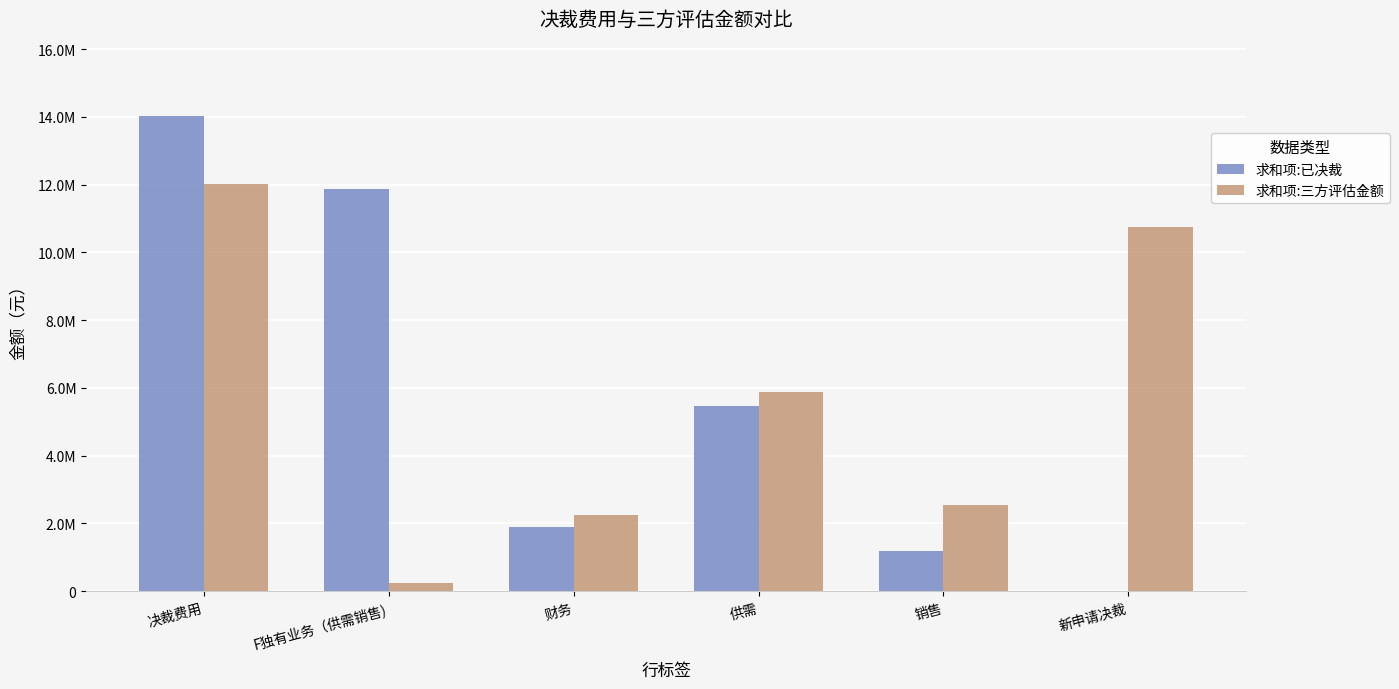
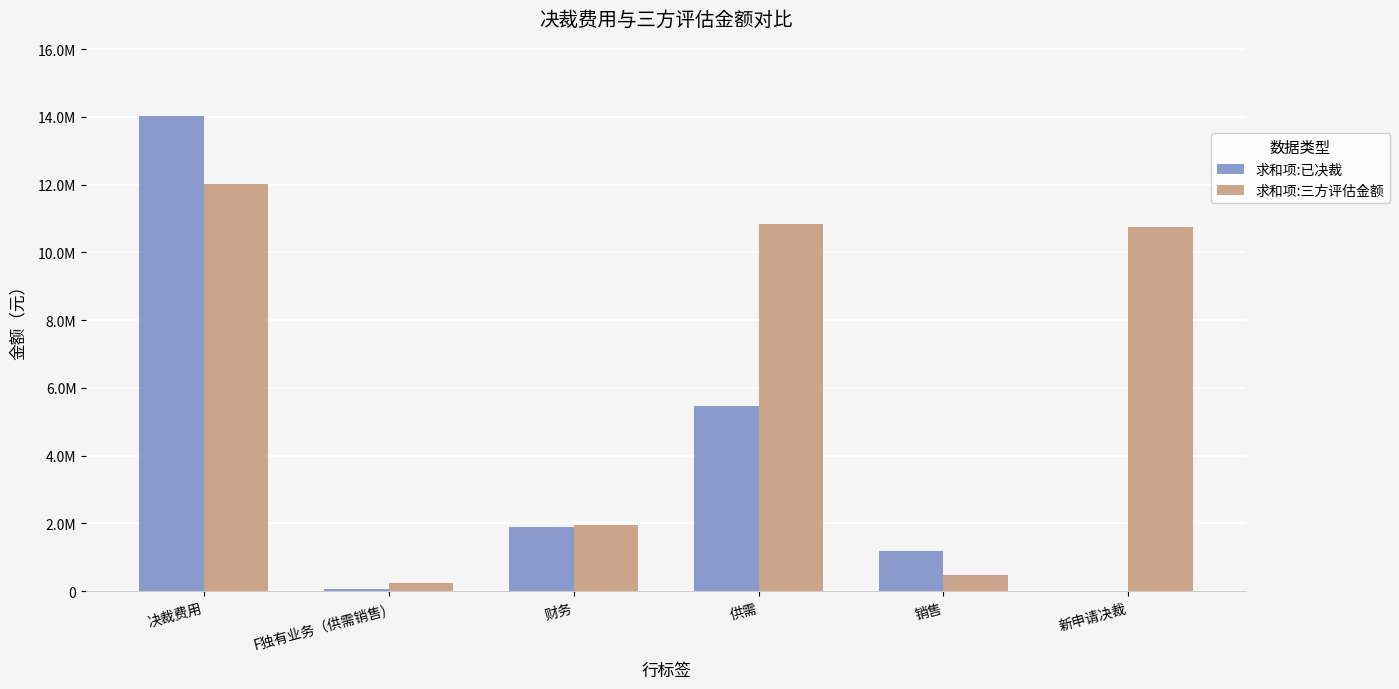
  {
    "求和项:已决裁": {
      "决裁费用": 14000000,
-     "F独有业务（供需销售)": 11900000,
+     "F独有业务（供需销售)": 100000,
      "财务": 1900000,
      "供需": 5500000,
      "销售": 1200000,
      "新申请决裁": 0
    },
    "求和项:三方评估金额": {
      "决裁费用": 12000000,
      "F独有业务（供需销售)": 200000,
-     "财务": 2200000,
-     "供需": 5900000,
-     "销售": 2600000,
+     "财务": 2000000,
+     "供需": 10800000,
+     "销售": 500000,
      "新申请决裁": 10800000
    }
  }
